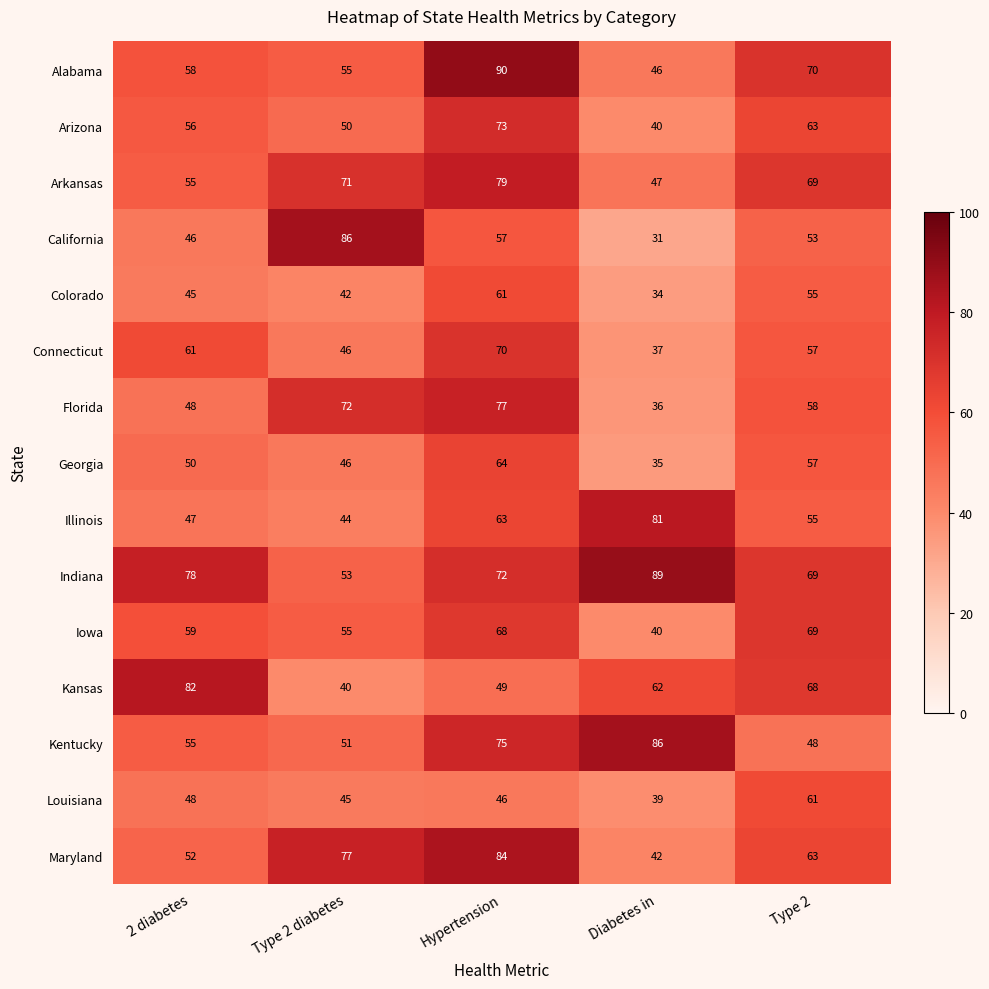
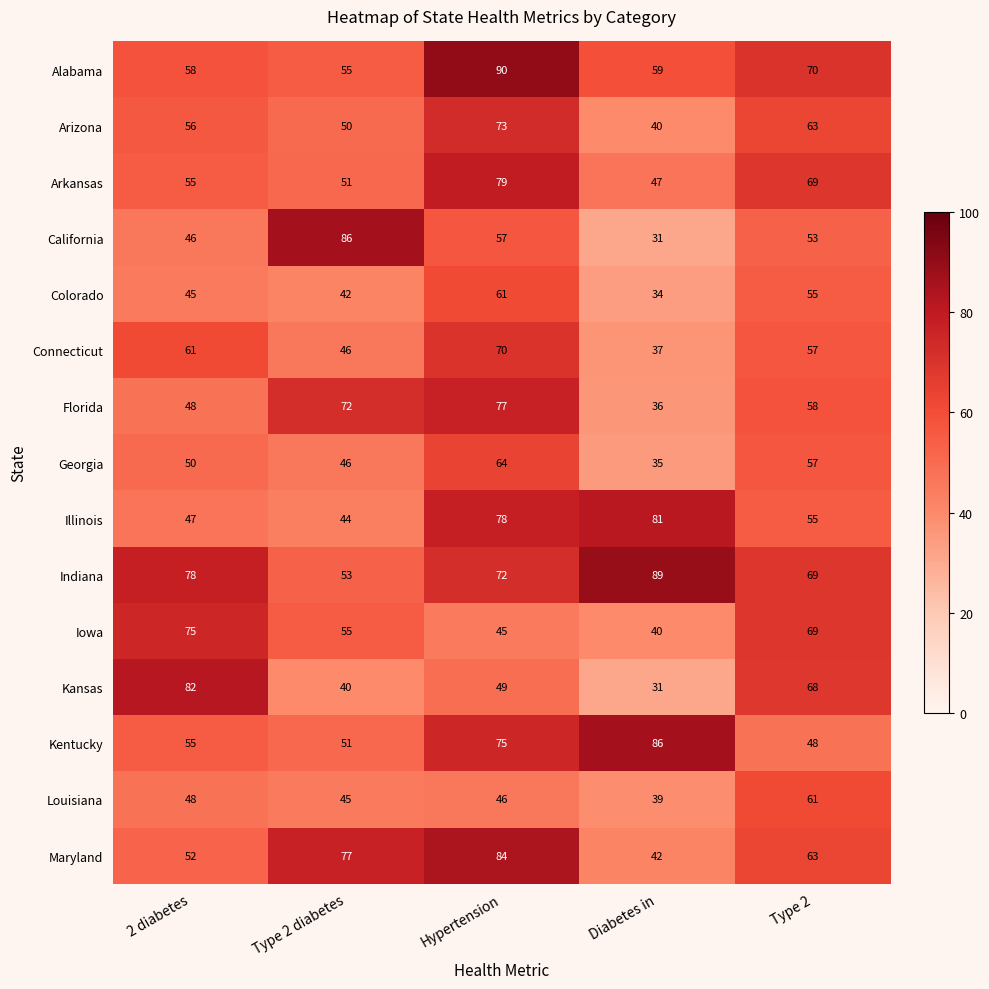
  {
    "Alabama": {
      "2 diabetes": 58,
      "Type 2 diabetes": 55,
      "Hypertension": 90,
-     "Diabetes in": 46,
+     "Diabetes in": 59,
      "Type 2": 70
    },
    "Arizona": {
      "2 diabetes": 56,
      "Type 2 diabetes": 50,
      "Hypertension": 73,
      "Diabetes in": 40,
      "Type 2": 63
    },
    "Arkansas": {
      "2 diabetes": 55,
-     "Type 2 diabetes": 71,
+     "Type 2 diabetes": 51,
      "Hypertension": 79,
      "Diabetes in": 47,
      "Type 2": 69
    },
    "California": {
      "2 diabetes": 46,
      "Type 2 diabetes": 86,
      "Hypertension": 57,
      "Diabetes in": 31,
      "Type 2": 53
    },
    "Colorado": {
      "2 diabetes": 45,
      "Type 2 diabetes": 42,
      "Hypertension": 61,
      "Diabetes in": 34,
      "Type 2": 55
    },
    "Connecticut": {
      "2 diabetes": 61,
      "Type 2 diabetes": 46,
      "Hypertension": 70,
      "Diabetes in": 37,
      "Type 2": 57
    },
    "Florida": {
      "2 diabetes": 48,
      "Type 2 diabetes": 72,
      "Hypertension": 77,
      "Diabetes in": 36,
      "Type 2": 58
    },
    "Georgia": {
      "2 diabetes": 50,
      "Type 2 diabetes": 46,
      "Hypertension": 64,
      "Diabetes in": 35,
      "Type 2": 57
    },
    "Illinois": {
      "2 diabetes": 47,
      "Type 2 diabetes": 44,
-     "Hypertension": 63,
+     "Hypertension": 78,
      "Diabetes in": 81,
      "Type 2": 55
    },
    "Indiana": {
      "2 diabetes": 78,
      "Type 2 diabetes": 53,
      "Hypertension": 72,
      "Diabetes in": 89,
      "Type 2": 69
    },
    "Iowa": {
-     "2 diabetes": 59,
+     "2 diabetes": 75,
      "Type 2 diabetes": 55,
-     "Hypertension": 68,
+     "Hypertension": 45,
      "Diabetes in": 40,
      "Type 2": 69
    },
    "Kansas": {
      "2 diabetes": 82,
      "Type 2 diabetes": 40,
      "Hypertension": 49,
-     "Diabetes in": 62,
+     "Diabetes in": 31,
      "Type 2": 68
    },
    "Kentucky": {
      "2 diabetes": 55,
      "Type 2 diabetes": 51,
      "Hypertension": 75,
      "Diabetes in": 86,
      "Type 2": 48
    },
    "Louisiana": {
      "2 diabetes": 48,
      "Type 2 diabetes": 45,
      "Hypertension": 46,
      "Diabetes in": 39,
      "Type 2": 61
    },
    "Maryland": {
      "2 diabetes": 52,
      "Type 2 diabetes": 77,
      "Hypertension": 84,
      "Diabetes in": 42,
      "Type 2": 63
    }
  }
